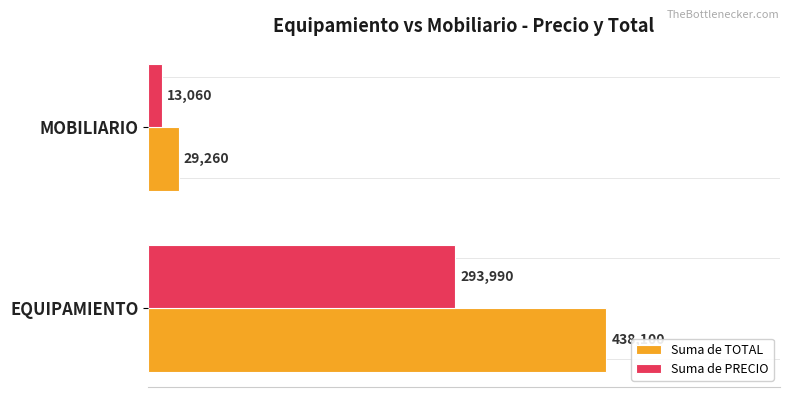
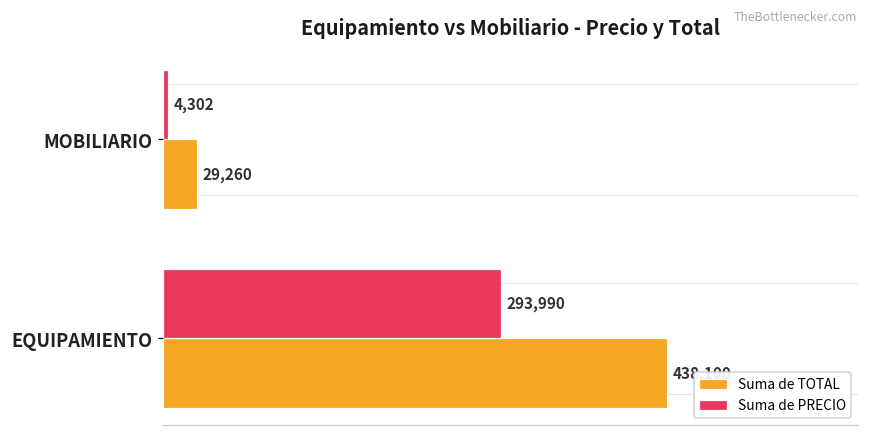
  {
    "Suma de TOTAL": {
      "MOBILIARIO": "29,260"
    },
    "Suma de PRECIO": {
-     "MOBILIARIO": "13,060",
+     "MOBILIARIO": "4,302",
      "EQUIPAMIENTO": "293,990"
    }
  }
